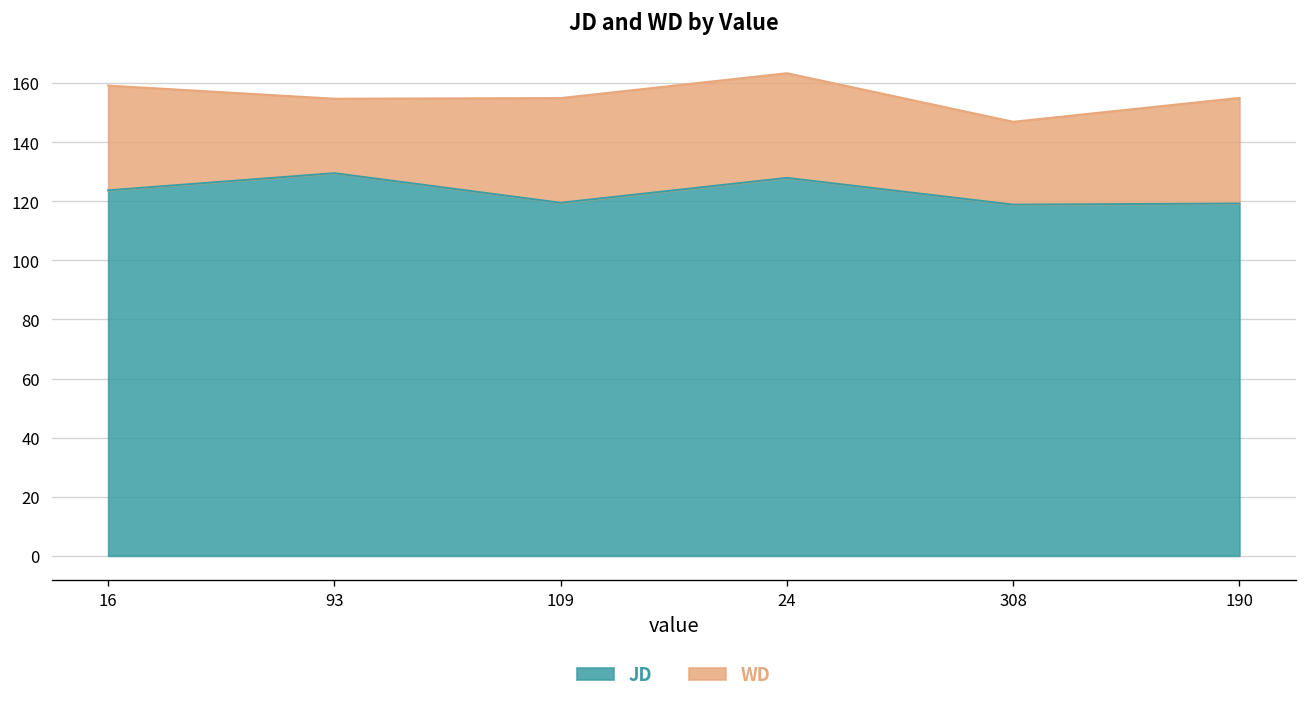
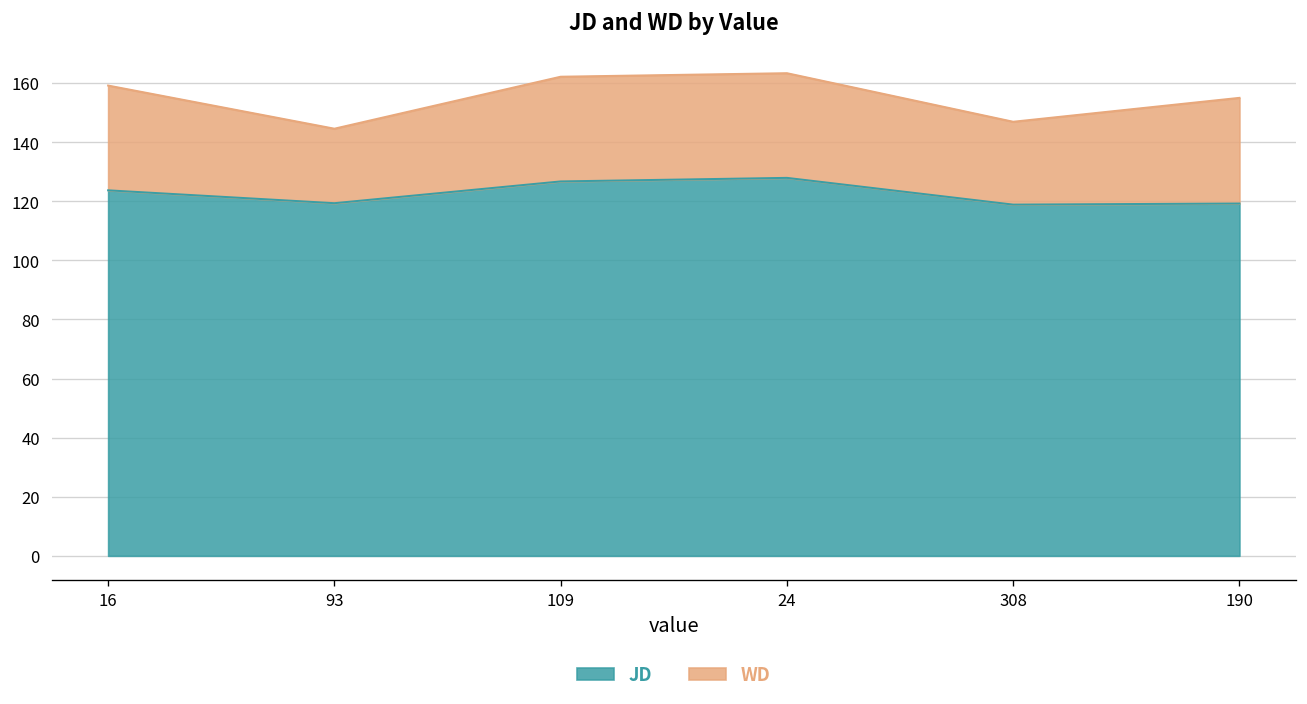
  {
    "JD": {
      "16": 124,
-     "93": 129,
-     "109": 119,
+     "93": 119,
+     "109": 127,
      "24": 128,
      "308": 119,
      "190": 119
    },
    "WD": {
      "16": 35,
      "93": 25,
      "109": 35,
      "24": 35,
      "308": 28,
      "190": 36
    }
  }
